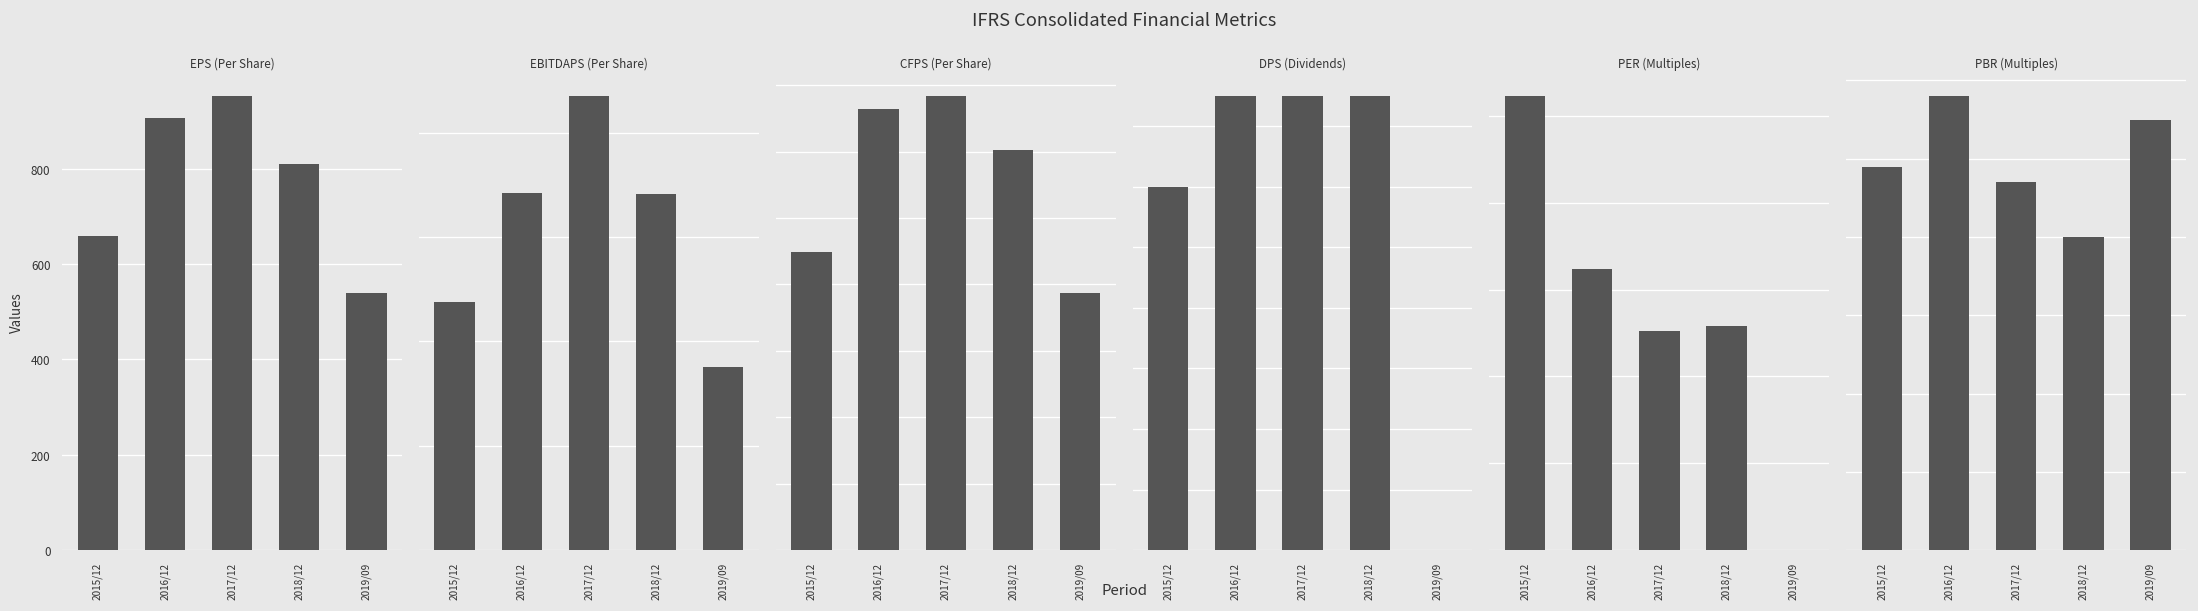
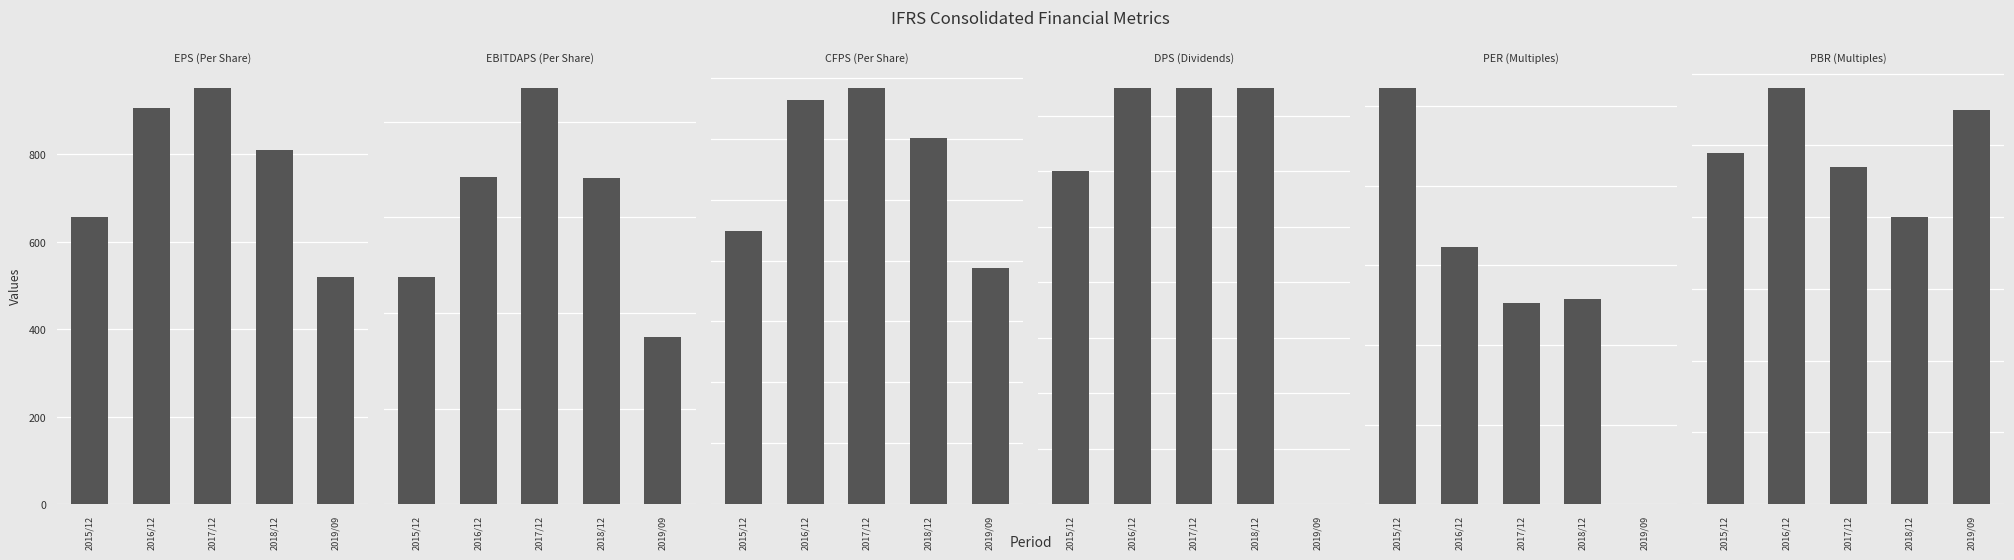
  {
    "EPS (Per Share)": {
      "2015/12": 660,
      "2016/12": 910,
      "2017/12": 950,
      "2018/12": 810,
-     "2019/09": 540
+     "2019/09": 520
    }
  }
